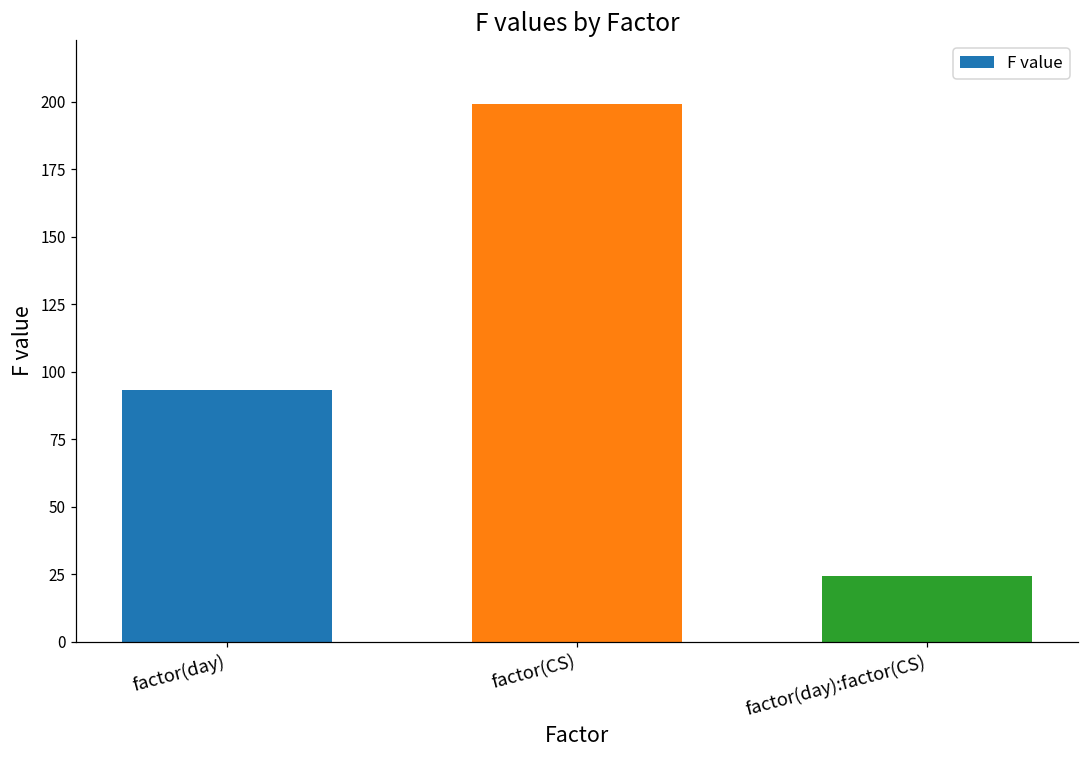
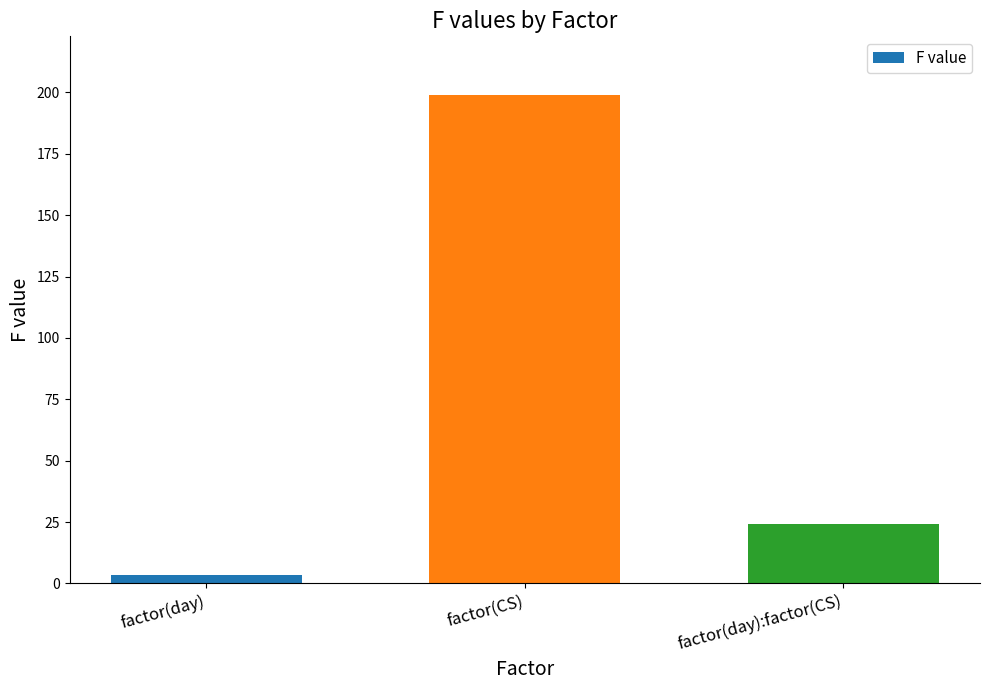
  {
-   "factor(day)": 93,
+   "factor(day)": 3,
    "factor(CS)": 199,
    "factor(day):factor(CS)": 24
  }
